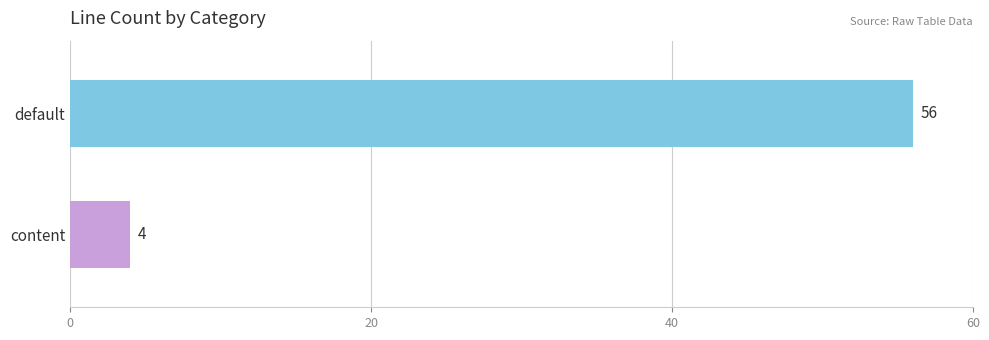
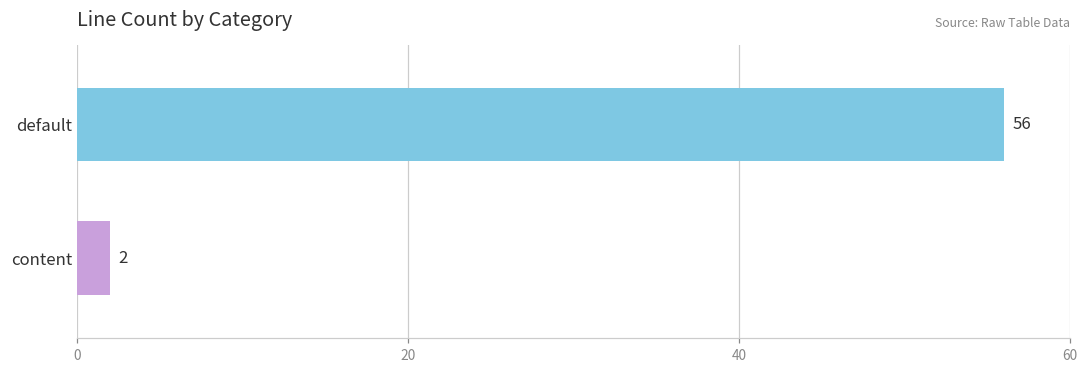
  {
    "default": 56,
-   "content": 4
+   "content": 2
  }
